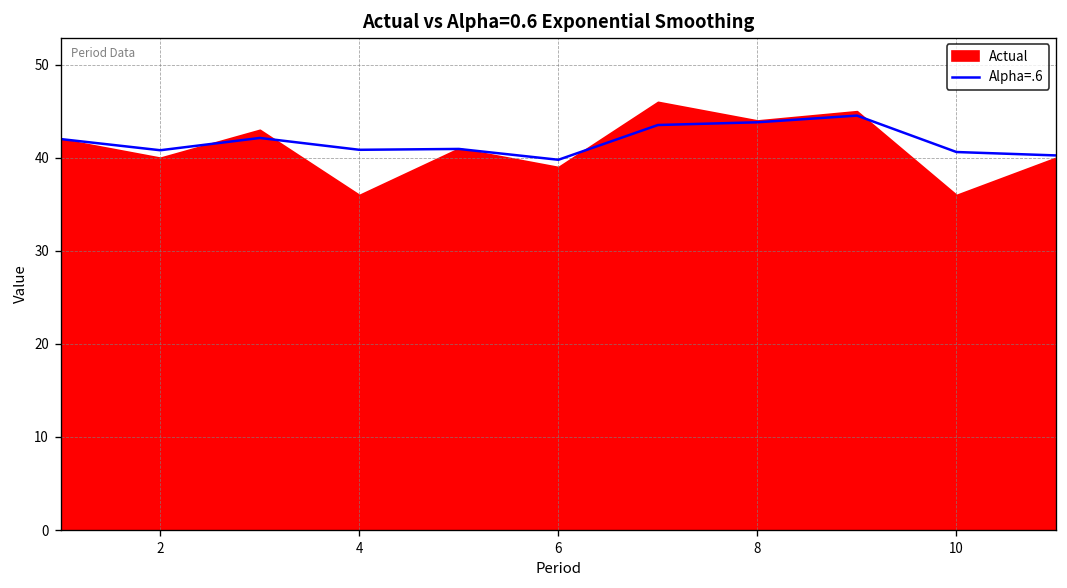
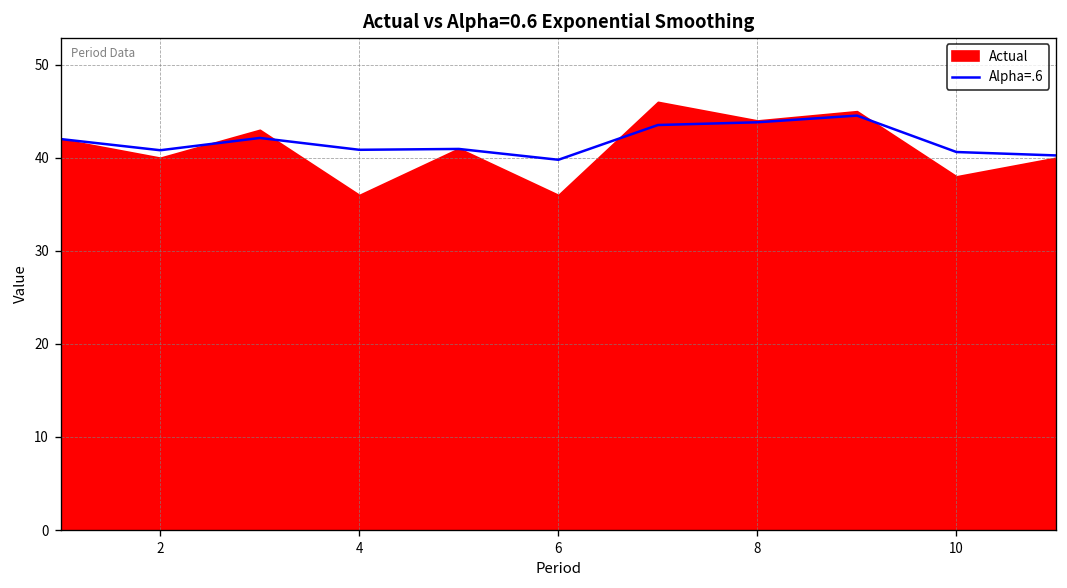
  {
    "Alpha=.6": {
      "2": 41,
      "4": 41,
      "6": 40,
      "10": 41
    },
    "Actual": {
      "2": 40,
      "4": 36,
-     "6": 39,
-     "10": 36
+     "6": 36,
+     "10": 38
    }
  }
